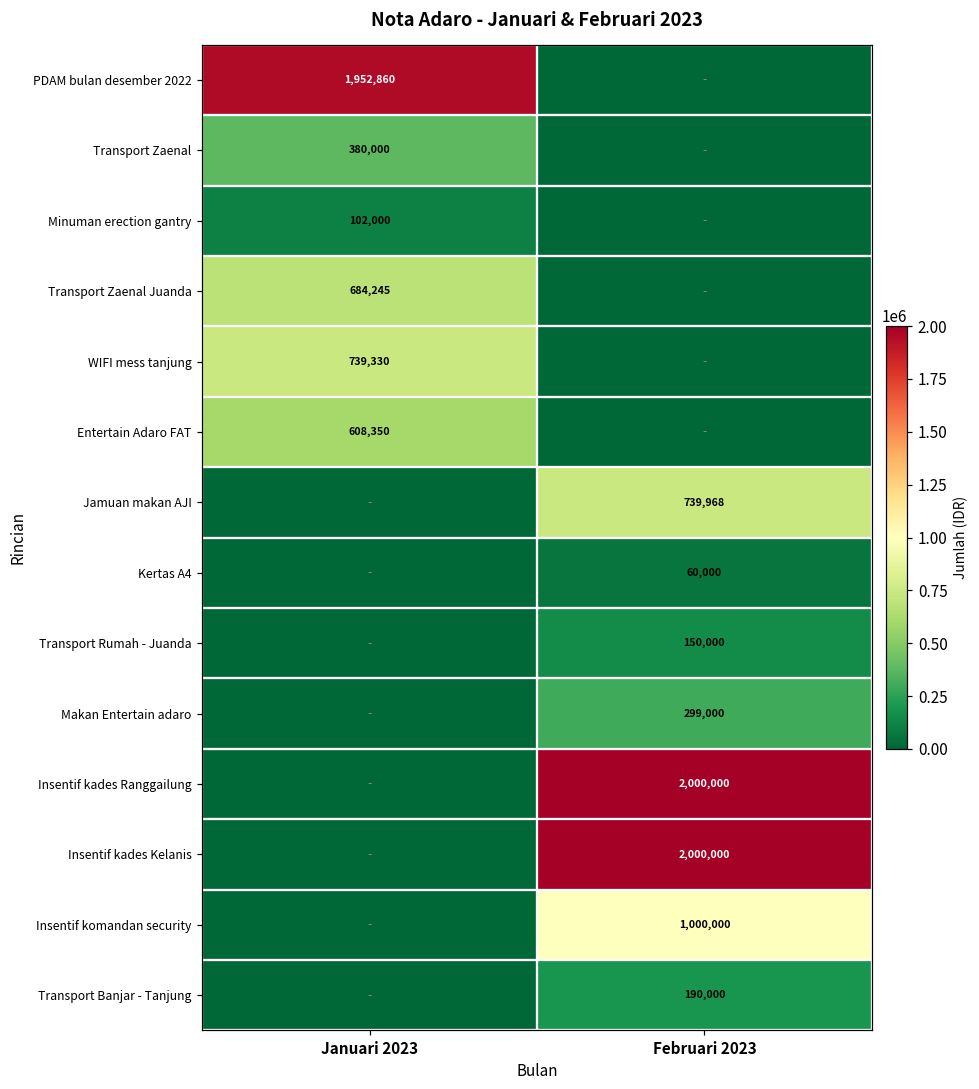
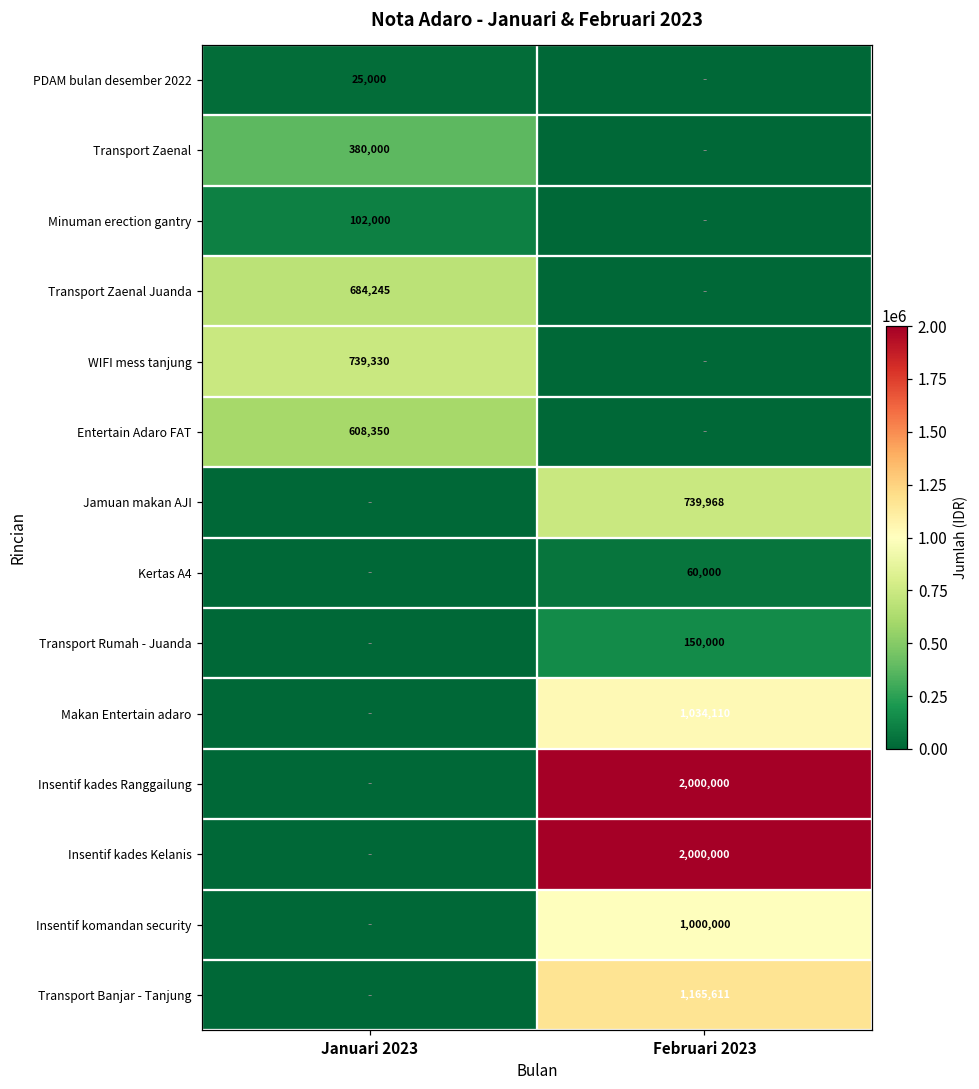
  {
    "PDAM bulan desember 2022": {
-     "Januari 2023": "1,952,860"
+     "Januari 2023": "25,000"
    },
    "Transport Zaenal": {
      "Januari 2023": "380,000"
    },
    "Minuman erection gantry": {
      "Januari 2023": "102,000"
    },
    "Transport Zaenal Juanda": {
      "Januari 2023": "684,245"
    },
    "WIFI mess tanjung": {
      "Januari 2023": "739,330"
    },
    "Entertain Adaro FAT": {
      "Januari 2023": "608,350"
    },
    "Jamuan makan AJI": {
      "Februari 2023": "739,968"
    },
    "Kertas A4": {
      "Februari 2023": "60,000"
    },
    "Transport Rumah - Juanda": {
      "Februari 2023": "150,000"
    },
    "Makan Entertain adaro": {
-     "Februari 2023": "299,000"
+     "Februari 2023": "1,034,110"
    },
    "Insentif kades Ranggailung": {
      "Februari 2023": "2,000,000"
    },
    "Insentif kades Kelanis": {
      "Februari 2023": "2,000,000"
    },
    "Insentif komandan security": {
      "Februari 2023": "1,000,000"
    },
    "Transport Banjar - Tanjung": {
-     "Februari 2023": "190,000"
+     "Februari 2023": "1,165,611"
    }
  }
